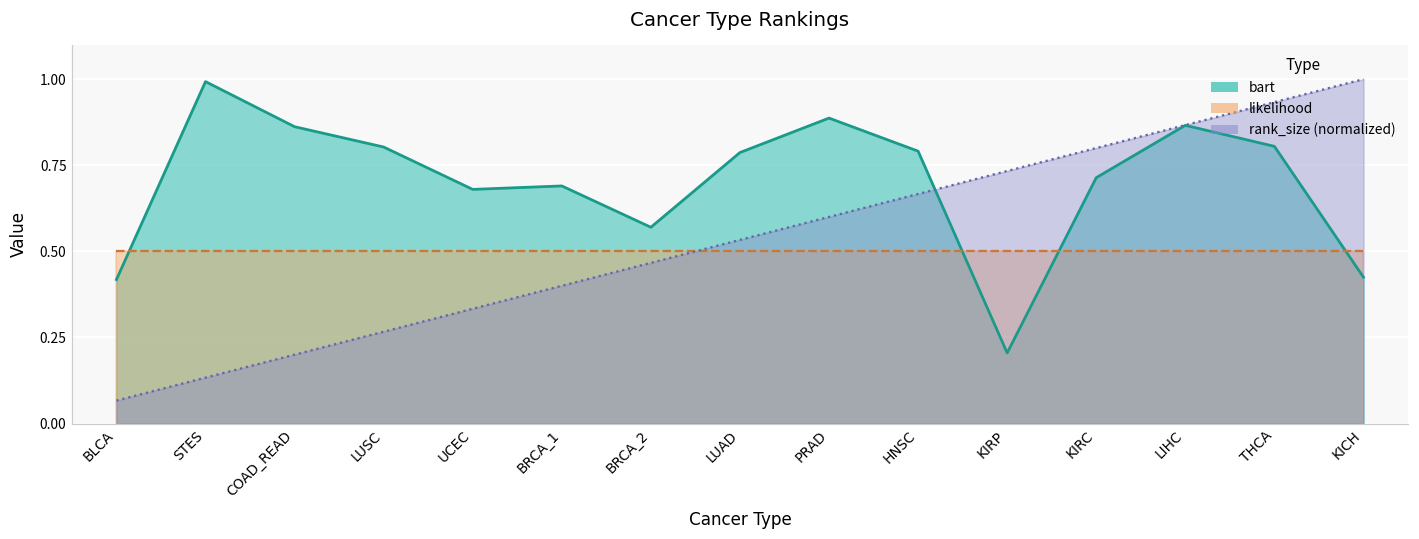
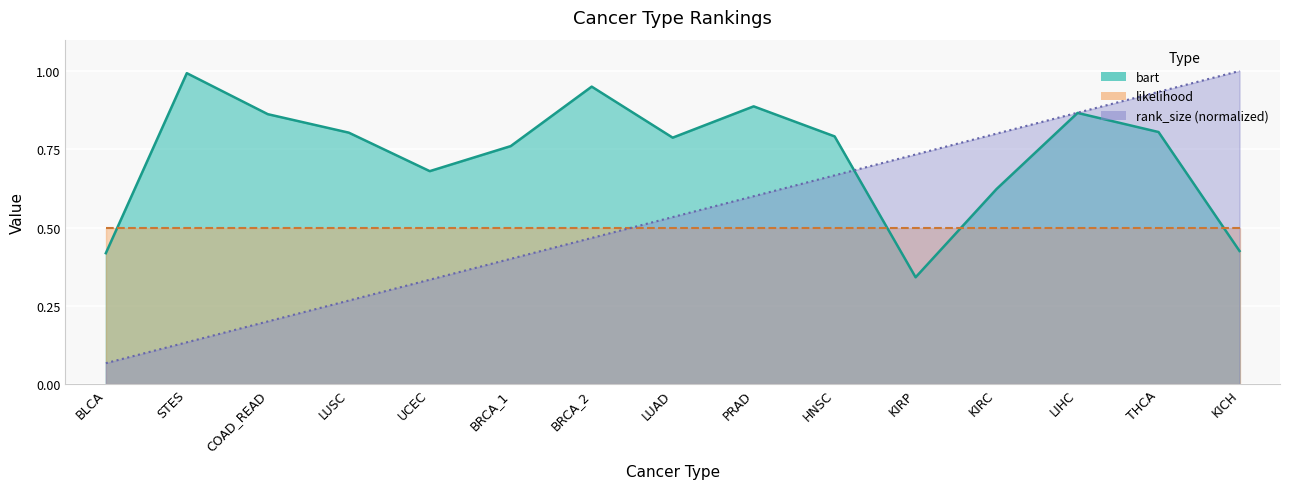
  {
    "bart": {
      "BLCA": 0.42,
      "STES": 0.99,
      "COAD_READ": 0.86,
      "LUSC": 0.80,
      "UCEC": 0.68,
-     "BRCA_1": 0.69,
-     "BRCA_2": 0.57,
+     "BRCA_1": 0.76,
+     "BRCA_2": 0.95,
      "LUAD": 0.79,
      "PRAD": 0.89,
      "HNSC": 0.79,
-     "KIRP": 0.21,
-     "KIRC": 0.71,
+     "KIRP": 0.34,
+     "KIRC": 0.62,
      "THCA": 0.81,
      "KICH": 0.43
    },
    "likelihood": {
      "BLCA": 0.50,
      "STES": 0.50,
      "COAD_READ": 0.50,
      "LUSC": 0.50,
      "UCEC": 0.50,
      "BRCA_1": 0.50,
      "BRCA_2": 0.50,
      "LUAD": 0.50,
      "PRAD": 0.50,
      "HNSC": 0.50,
      "KIRP": 0.50,
      "KIRC": 0.50,
      "LIHC": 0.50,
      "THCA": 0.50,
      "KICH": 0.50
    },
    "rank_size (normalized)": {
      "BLCA": 0.07,
      "STES": 0.13,
      "COAD_READ": 0.20,
      "LUSC": 0.27,
      "UCEC": 0.33,
      "BRCA_1": 0.40,
      "BRCA_2": 0.47,
      "LUAD": 0.53,
      "PRAD": 0.60,
      "HNSC": 0.67,
      "KIRP": 0.73,
      "KIRC": 0.80,
      "THCA": 0.93,
      "KICH": 1.00
    }
  }
